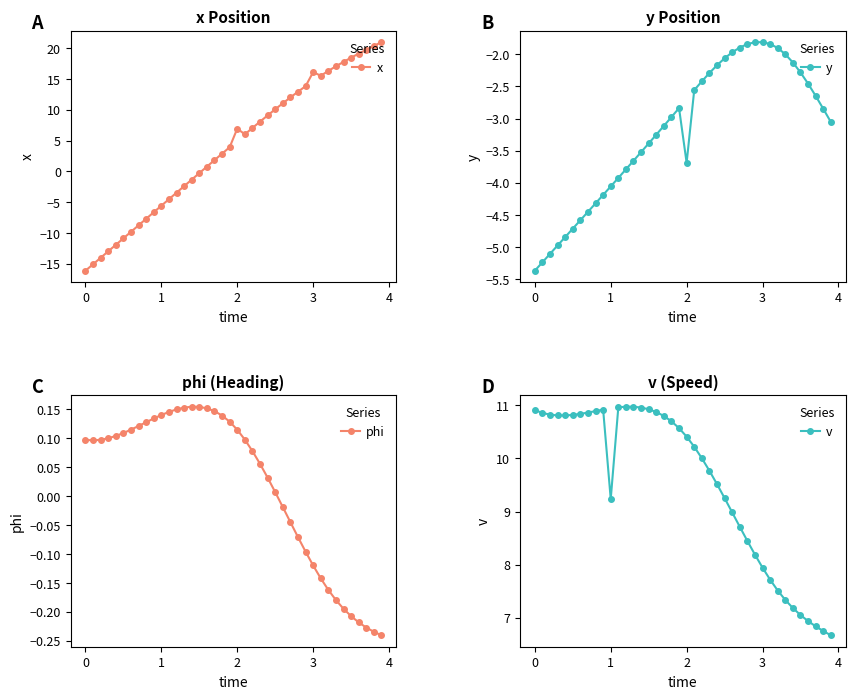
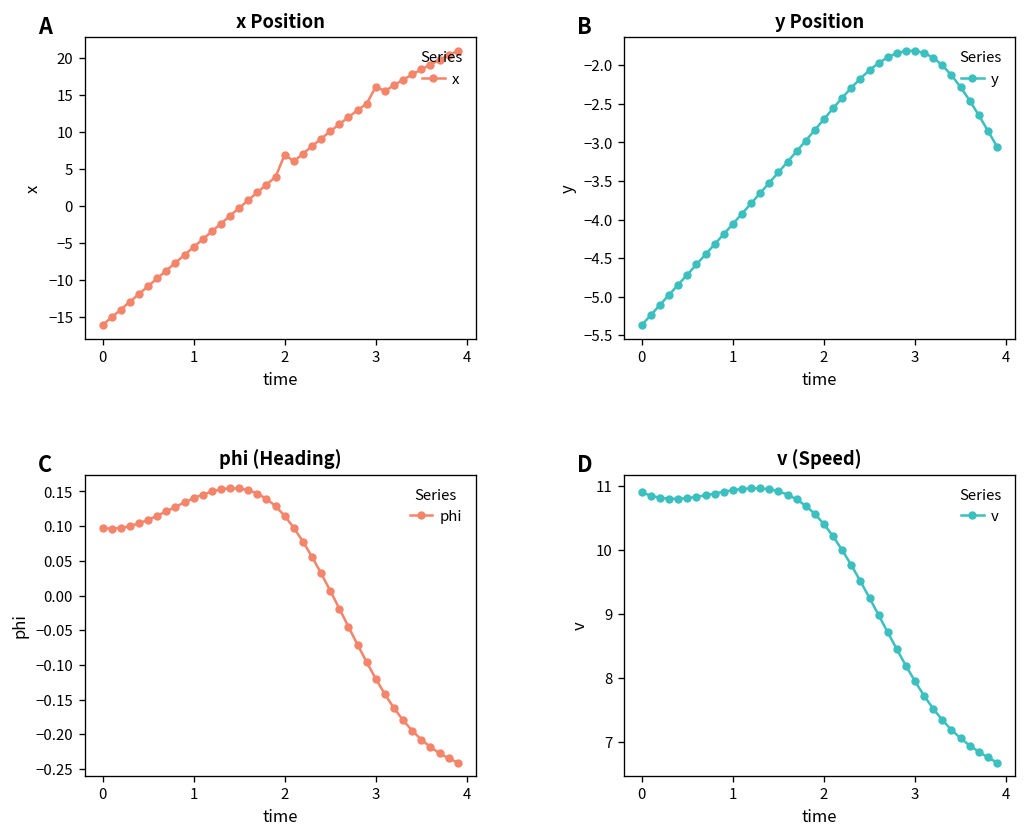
  {
    "x Position": {
      "0": -16,
      "1": -6,
      "2": 7,
      "3": 16
    },
    "y Position": {
      "0": -5.4,
      "1": -4.1,
-     "2": -3.7,
+     "2": -2.7,
      "3": -1.8
    },
    "phi (Heading)": {
      "0": 0.10,
      "1": 0.14,
      "2": 0.11,
      "3": -0.12
    },
    "v (Speed)": {
      "0": 10.9,
-     "1": 9.2,
+     "1": 10.9,
      "2": 10.4,
      "3": 7.9
    }
  }
